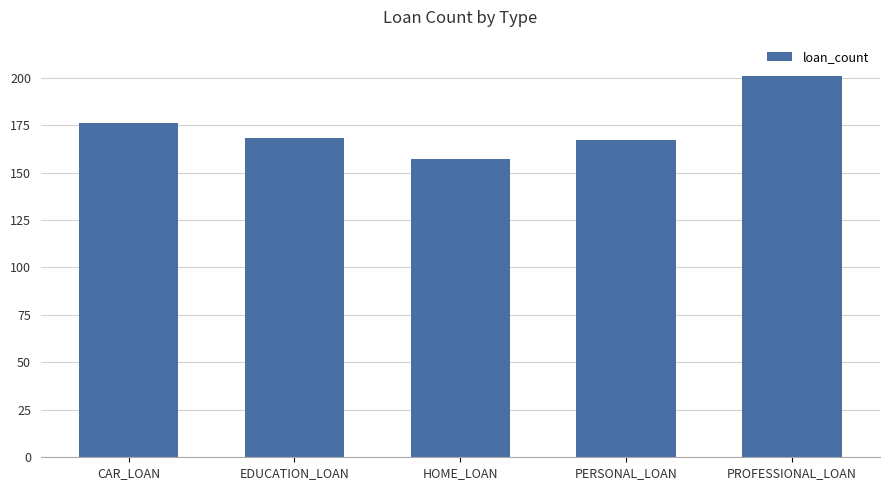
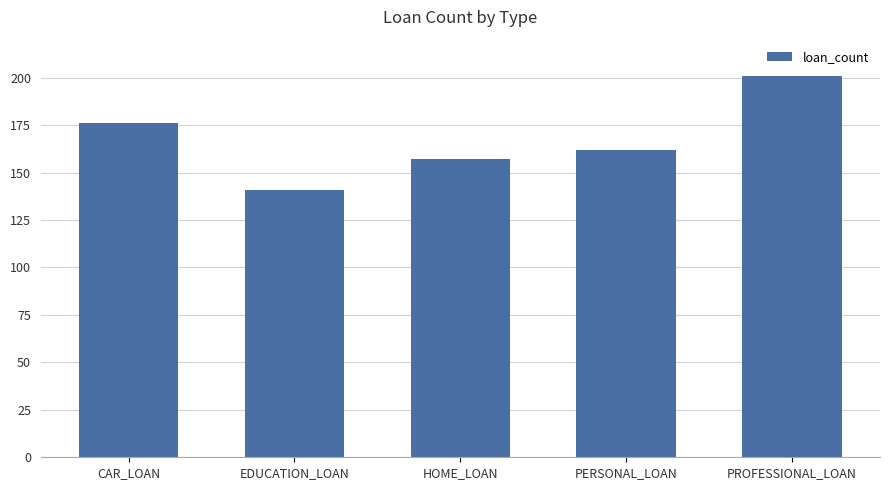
  {
    "CAR_LOAN": 176,
-   "EDUCATION_LOAN": 168,
+   "EDUCATION_LOAN": 141,
    "HOME_LOAN": 157,
-   "PERSONAL_LOAN": 167,
+   "PERSONAL_LOAN": 162,
    "PROFESSIONAL_LOAN": 201
  }
